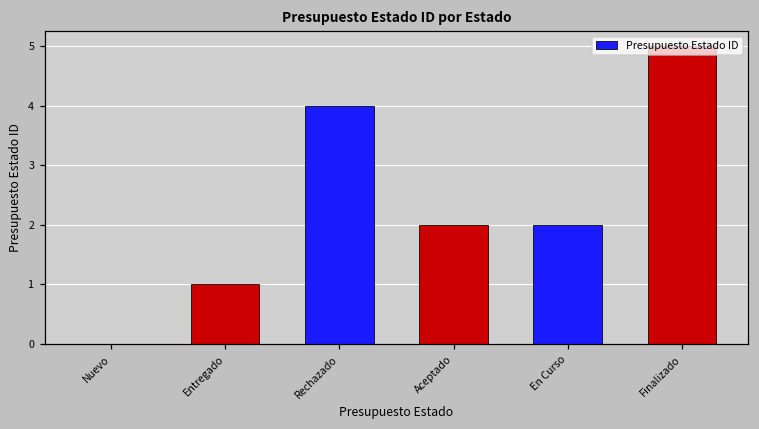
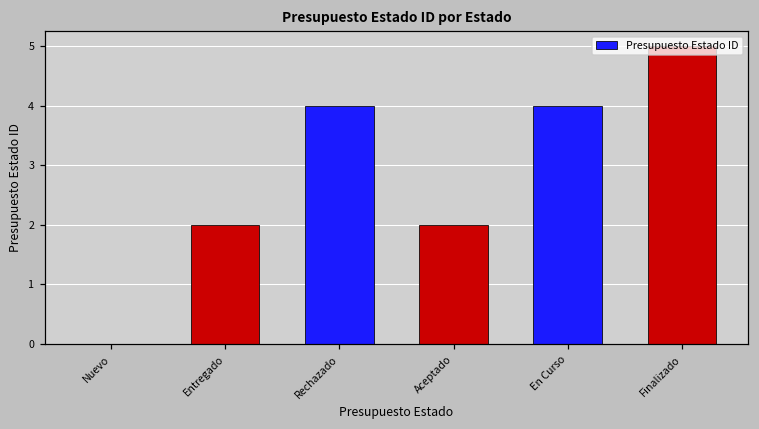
  {
    "Nuevo": 0,
-   "Entregado": 1,
+   "Entregado": 2,
    "Rechazado": 4,
    "Aceptado": 2,
-   "En Curso": 2
+   "En Curso": 4
  }
